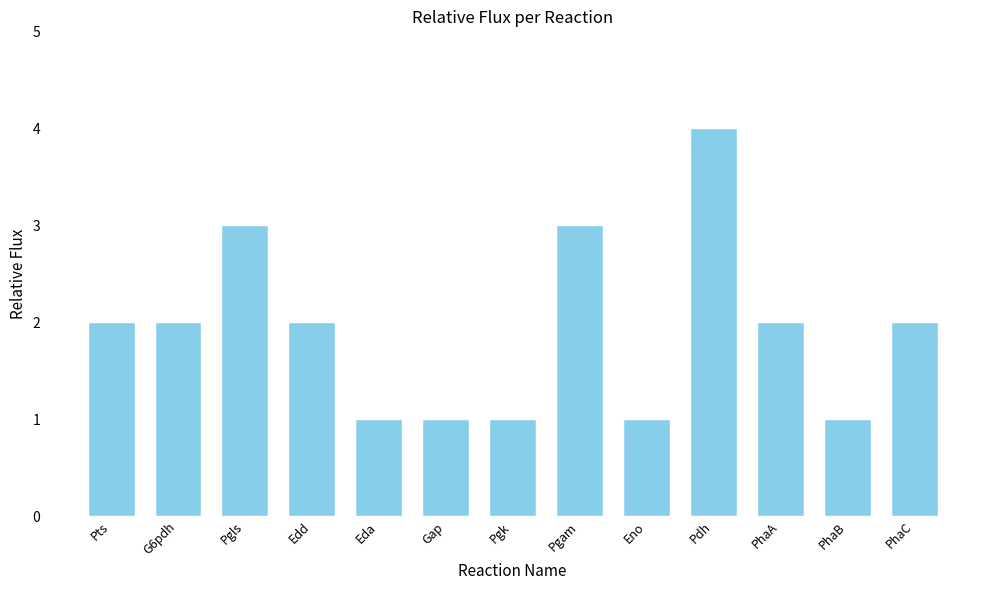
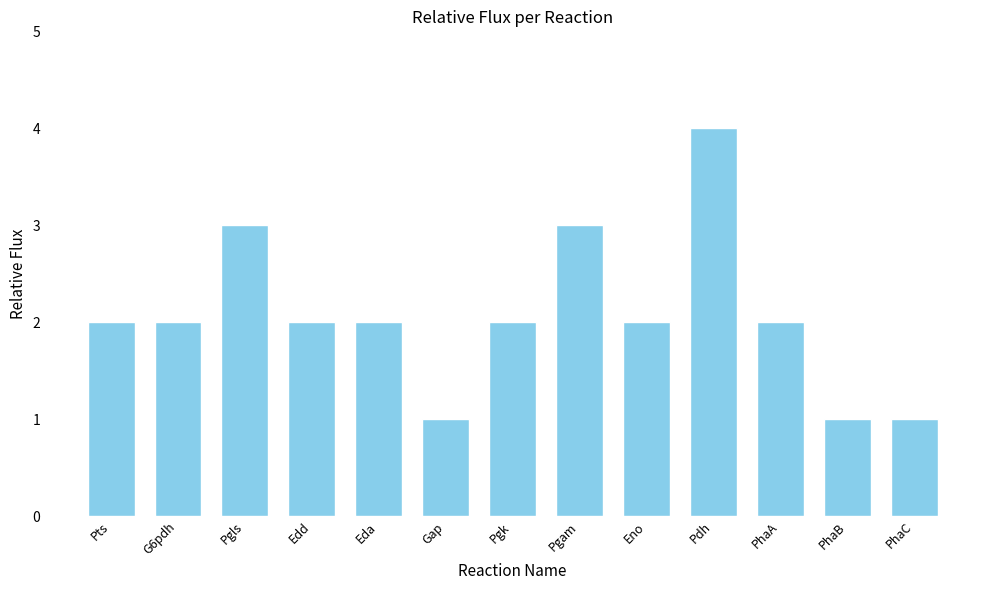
  {
    "Pts": 2,
    "G6pdh": 2,
    "Pgls": 3,
    "Edd": 2,
-   "Eda": 1,
+   "Eda": 2,
    "Gap": 1,
-   "Pgk": 1,
+   "Pgk": 2,
    "Pgam": 3,
-   "Eno": 1,
+   "Eno": 2,
    "Pdh": 4,
    "PhaA": 2,
    "PhaB": 1,
-   "PhaC": 2
+   "PhaC": 1
  }
